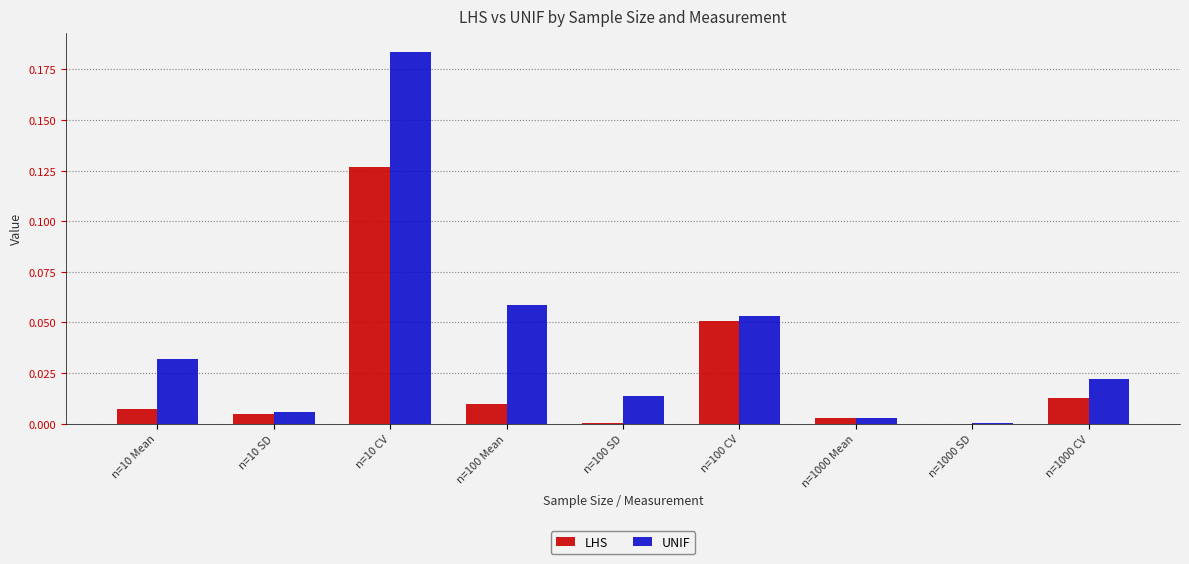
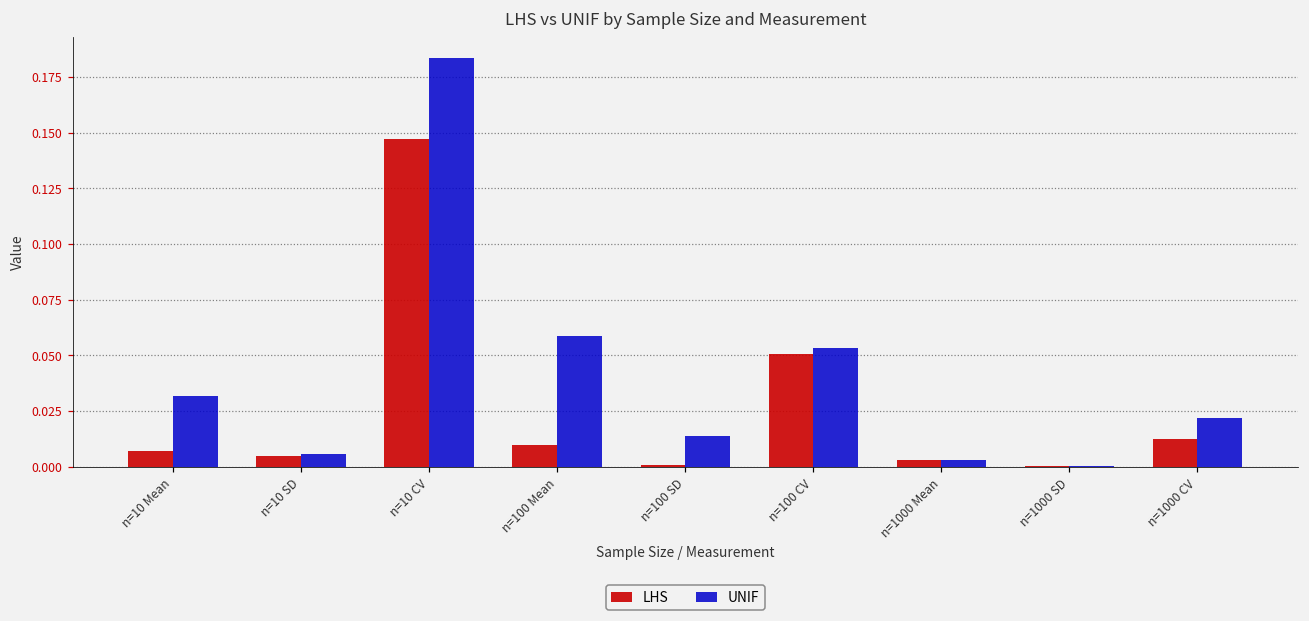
  {
    "LHS": {
      "n=10 Mean": 0.007,
      "n=10 SD": 0.005,
-     "n=10 CV": 0.127,
+     "n=10 CV": 0.147,
      "n=100 Mean": 0.010,
      "n=100 CV": 0.051,
      "n=1000 Mean": 0.003,
      "n=1000 CV": 0.013
    },
    "UNIF": {
      "n=10 Mean": 0.032,
      "n=10 SD": 0.006,
      "n=10 CV": 0.184,
      "n=100 Mean": 0.058,
      "n=100 SD": 0.014,
      "n=100 CV": 0.053,
      "n=1000 Mean": 0.003,
      "n=1000 CV": 0.022
    }
  }
